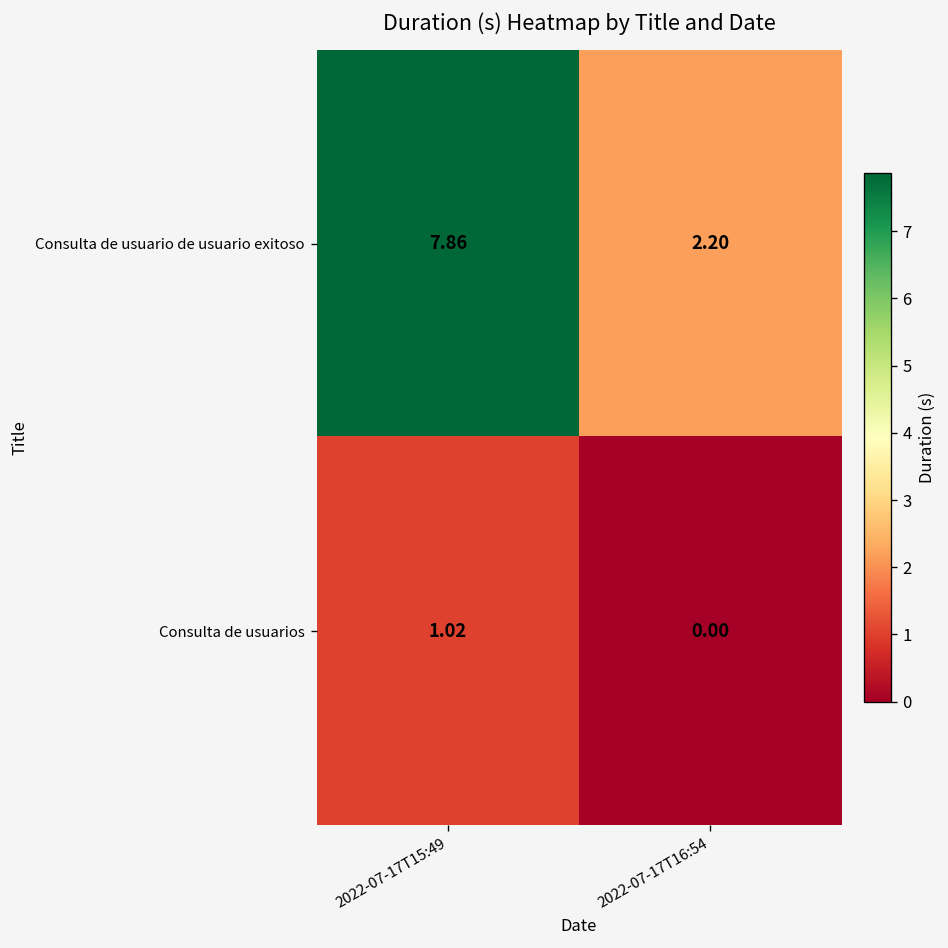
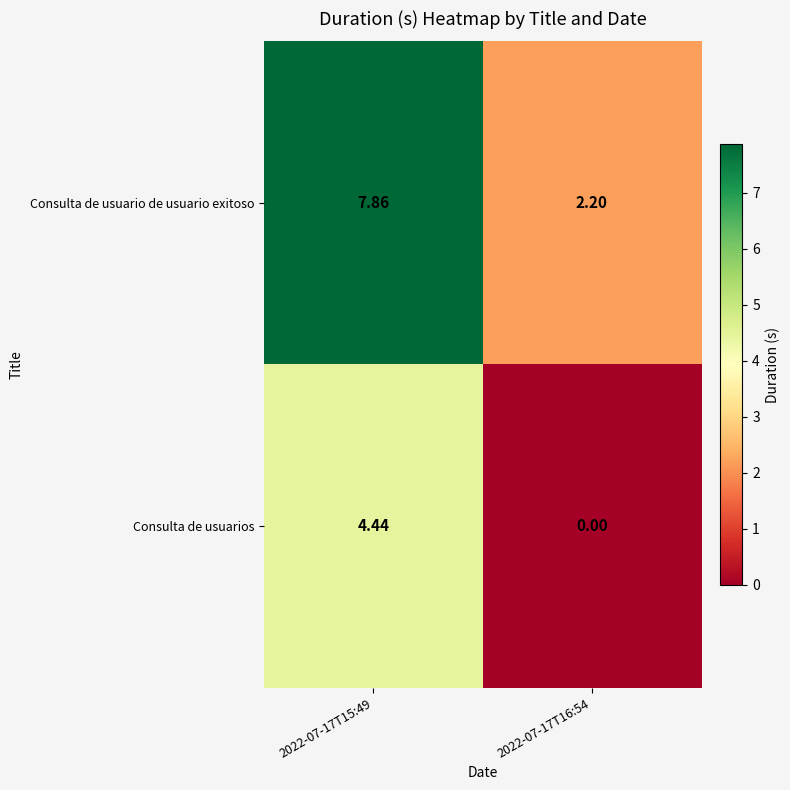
  {
    "Consulta de usuario de usuario exitoso": {
      "2022-07-17T15:49": 7.86,
      "2022-07-17T16:54": 2.20
    },
    "Consulta de usuarios": {
-     "2022-07-17T15:49": 1.02,
+     "2022-07-17T15:49": 4.44,
      "2022-07-17T16:54": 0.00
    }
  }
